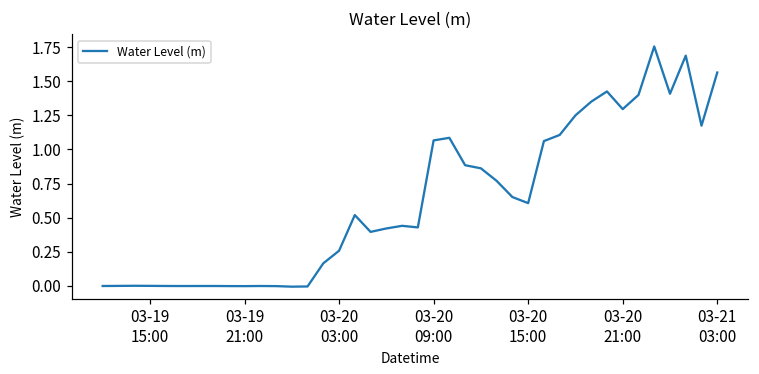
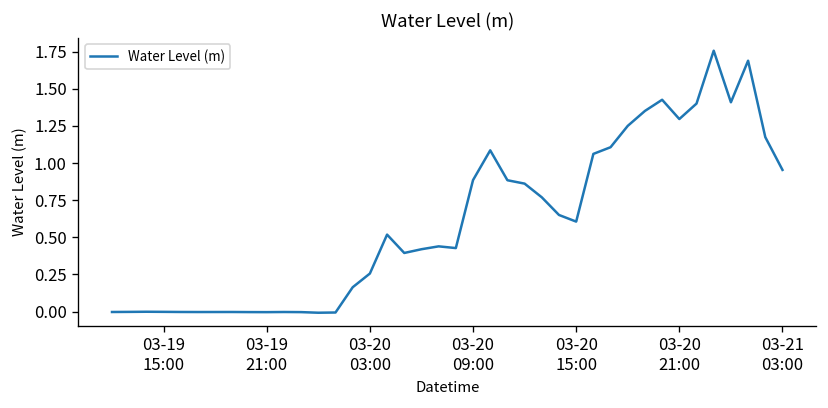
  {
    "03-19 15:00": 0.00,
    "03-19 21:00": 0.00,
    "03-20 03:00": 0.26,
-   "03-20 09:00": 1.07,
+   "03-20 09:00": 0.89,
    "03-20 15:00": 0.61,
    "03-20 21:00": 1.30,
-   "03-21 03:00": 1.57
+   "03-21 03:00": 0.95
  }
